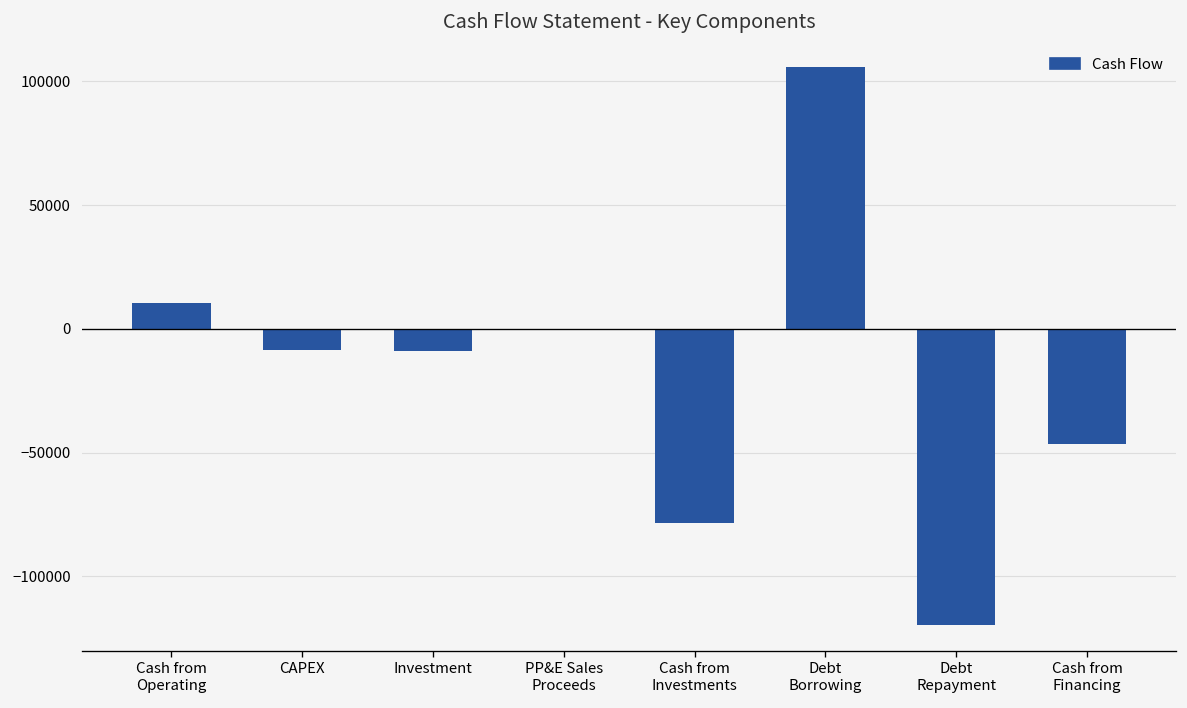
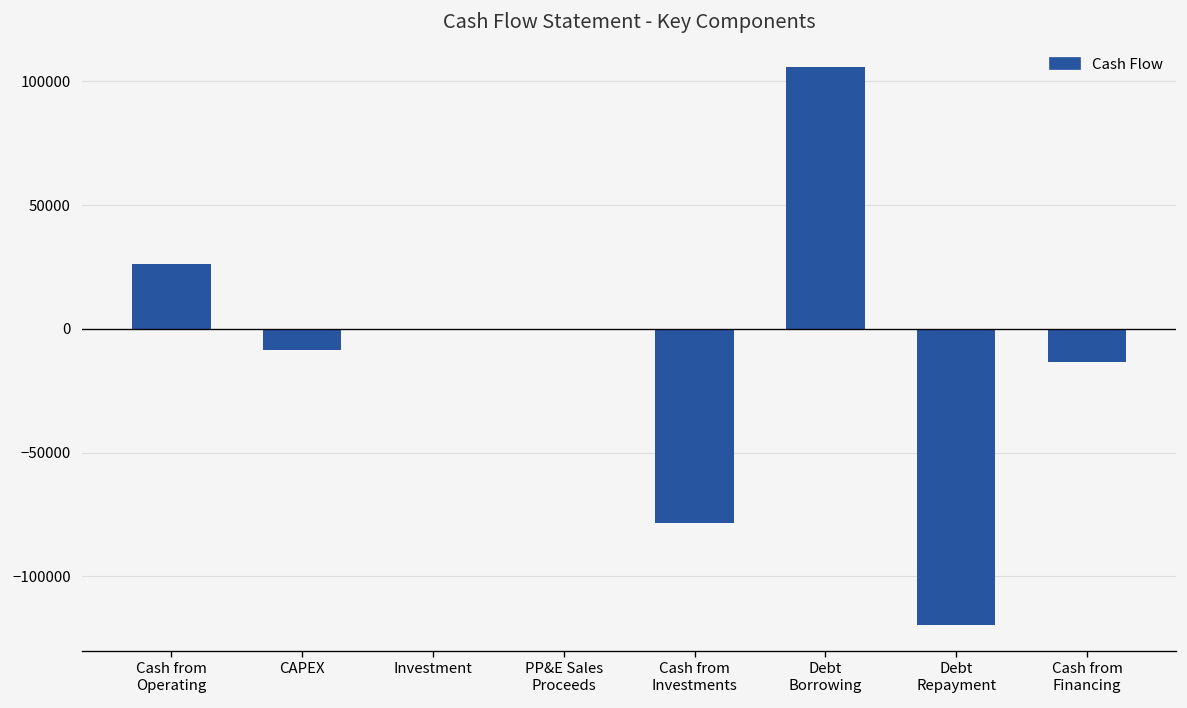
  {
-   "Cash from Operating": 11000,
+   "Cash from Operating": 26000,
    "CAPEX": -8000,
-   "Investment": -9000,
+   "Investment": 0,
    "Cash from Investments": -78000,
    "Debt Borrowing": 106000,
    "Debt Repayment": -119000,
-   "Cash from Financing": -47000
+   "Cash from Financing": -13000
  }
